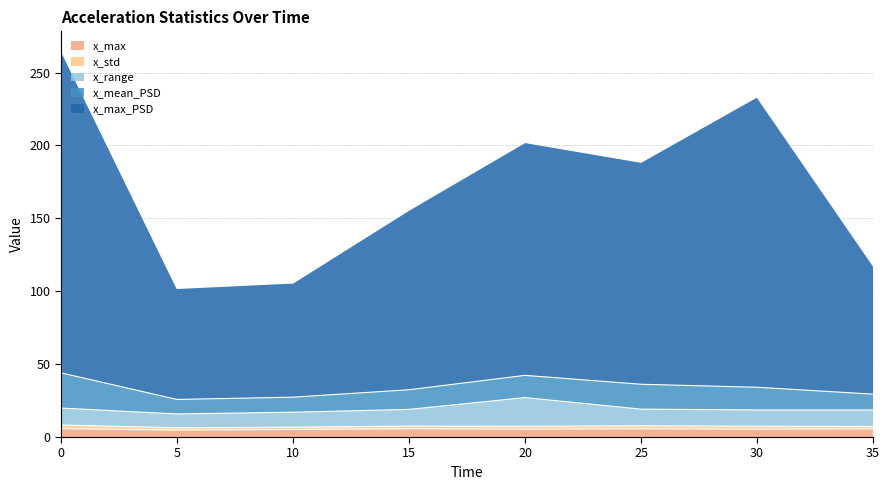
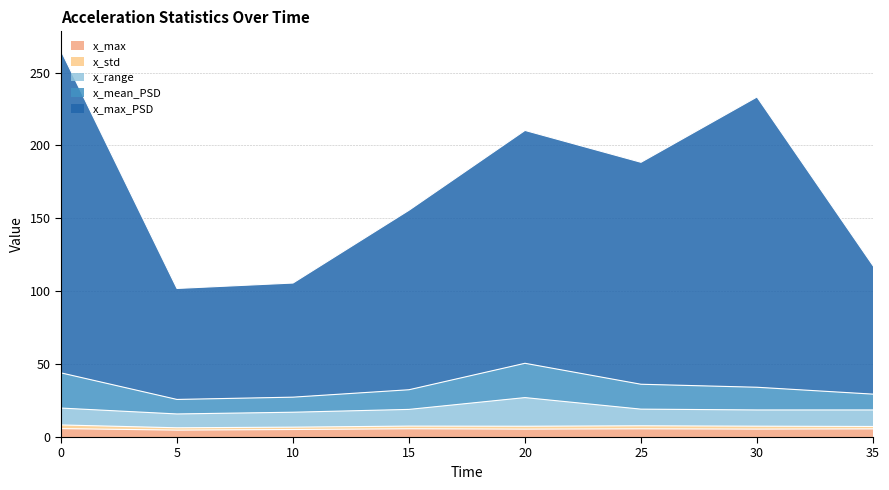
  {
    "x_range": {
      "0": 12,
      "5": 9,
      "10": 10,
      "15": 11,
      "20": 20,
      "25": 11,
      "30": 11,
      "35": 11
    },
    "x_mean_PSD": {
      "0": 24,
      "5": 10,
      "10": 10,
      "15": 13,
-     "20": 15,
+     "20": 24,
      "25": 17,
      "30": 16,
      "35": 11
    },
    "x_max_PSD": {
      "0": 221,
      "5": 76,
      "10": 78,
      "15": 123,
      "20": 160,
      "25": 152,
      "30": 199,
      "35": 88
    }
  }
